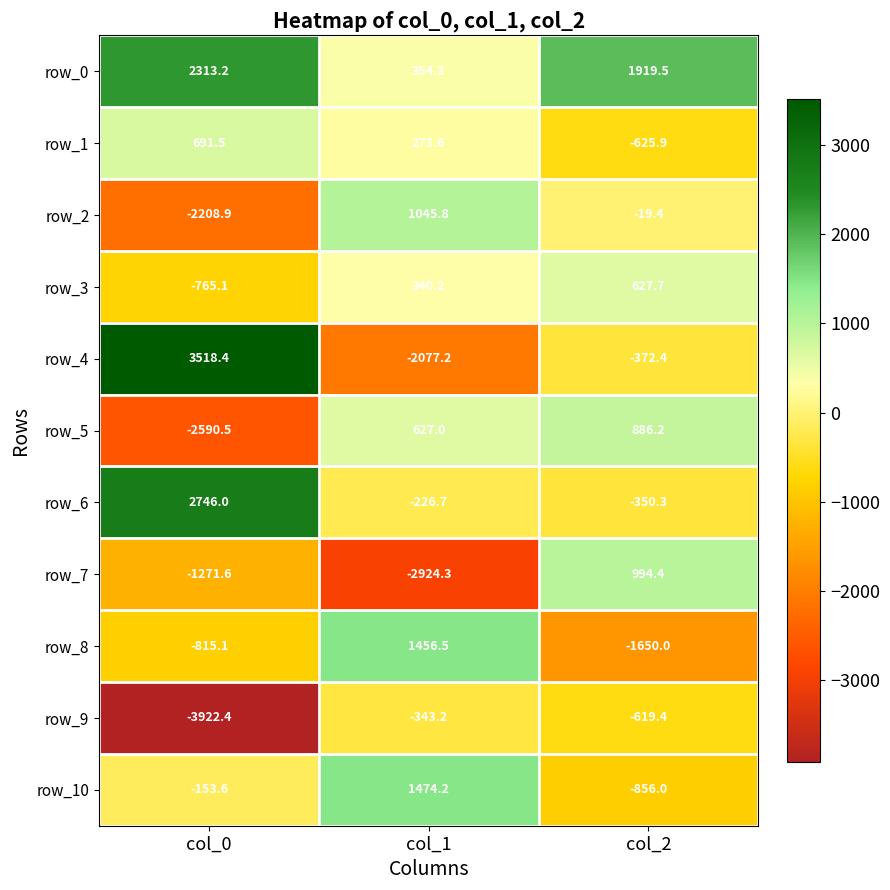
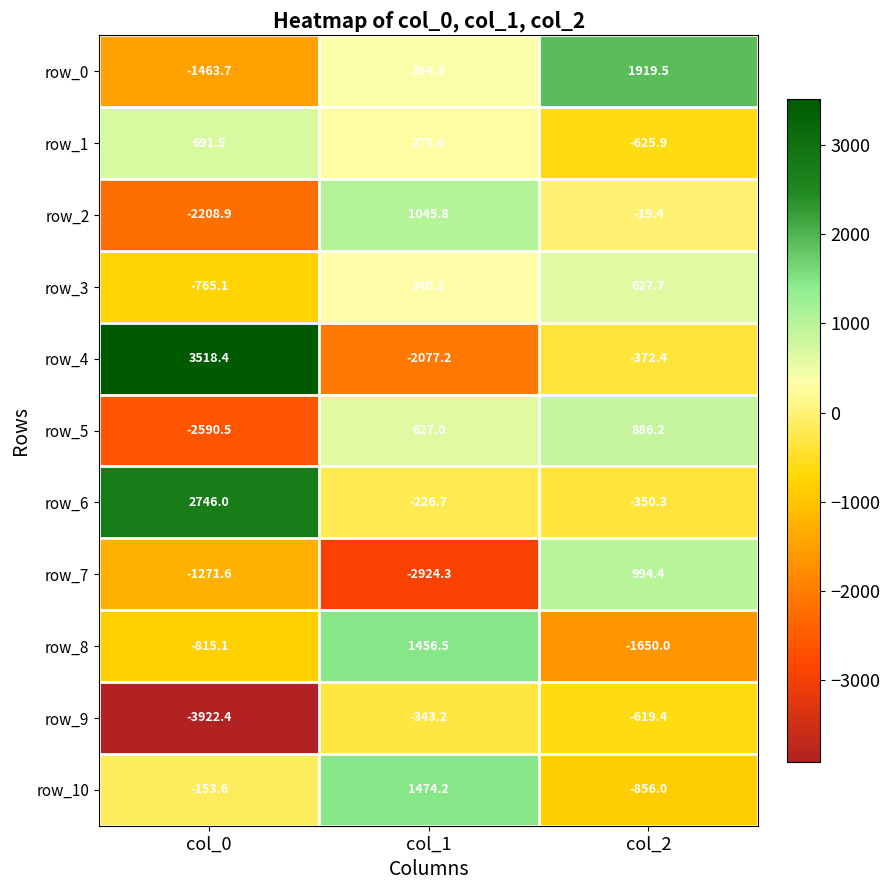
  {
    "row_0": {
-     "col_0": 2313.2,
+     "col_0": -1463.7,
      "col_1": 354.3,
      "col_2": 1919.5
    },
    "row_1": {
      "col_0": 691.5,
      "col_1": 273.6,
      "col_2": -625.9
    },
    "row_2": {
      "col_0": -2208.9,
      "col_1": 1045.8,
      "col_2": -19.4
    },
    "row_3": {
      "col_0": -765.1,
      "col_1": 340.2,
      "col_2": 627.7
    },
    "row_4": {
      "col_0": 3518.4,
      "col_1": -2077.2,
      "col_2": -372.4
    },
    "row_5": {
      "col_0": -2590.5,
      "col_1": 627.0,
      "col_2": 886.2
    },
    "row_6": {
      "col_0": 2746.0,
      "col_1": -226.7,
      "col_2": -350.3
    },
    "row_7": {
      "col_0": -1271.6,
      "col_1": -2924.3,
      "col_2": 994.4
    },
    "row_8": {
      "col_0": -815.1,
      "col_1": 1456.5,
      "col_2": -1650.0
    },
    "row_9": {
      "col_0": -3922.4,
      "col_1": -343.2,
      "col_2": -619.4
    },
    "row_10": {
      "col_0": -153.6,
      "col_1": 1474.2,
      "col_2": -856.0
    }
  }
